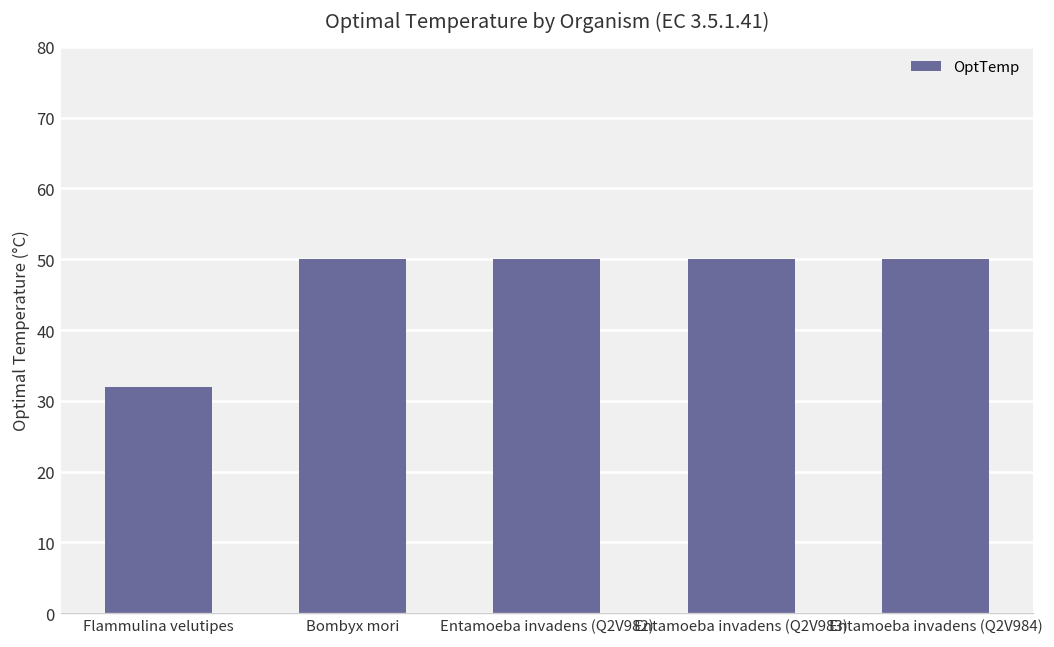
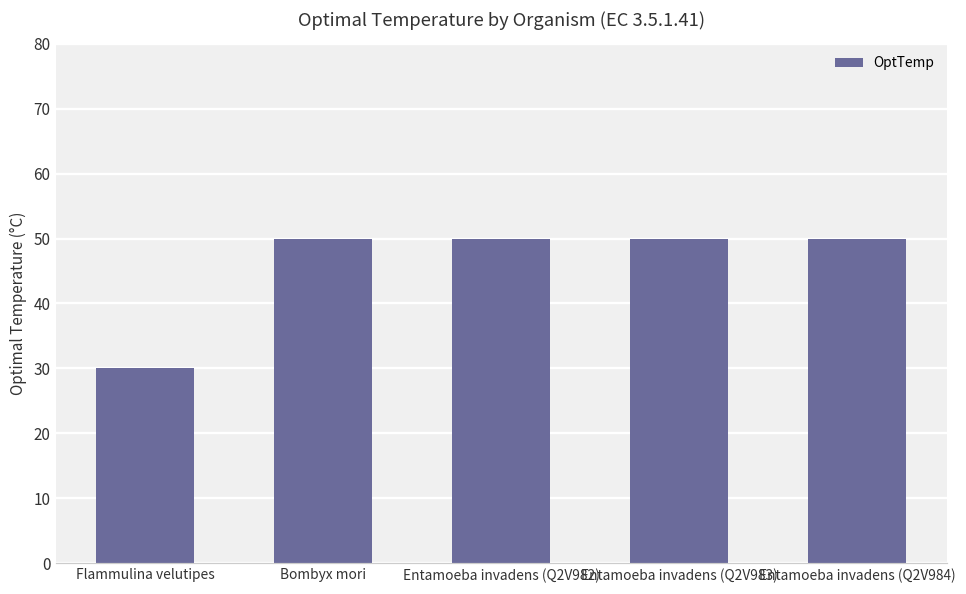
  {
-   "Flammulina velutipes": 32,
+   "Flammulina velutipes": 30,
    "Bombyx mori": 50,
    "Entamoeba invadens (Q2V982)": 50,
    "Entamoeba invadens (Q2V983)": 50,
    "Entamoeba invadens (Q2V984)": 50
  }
